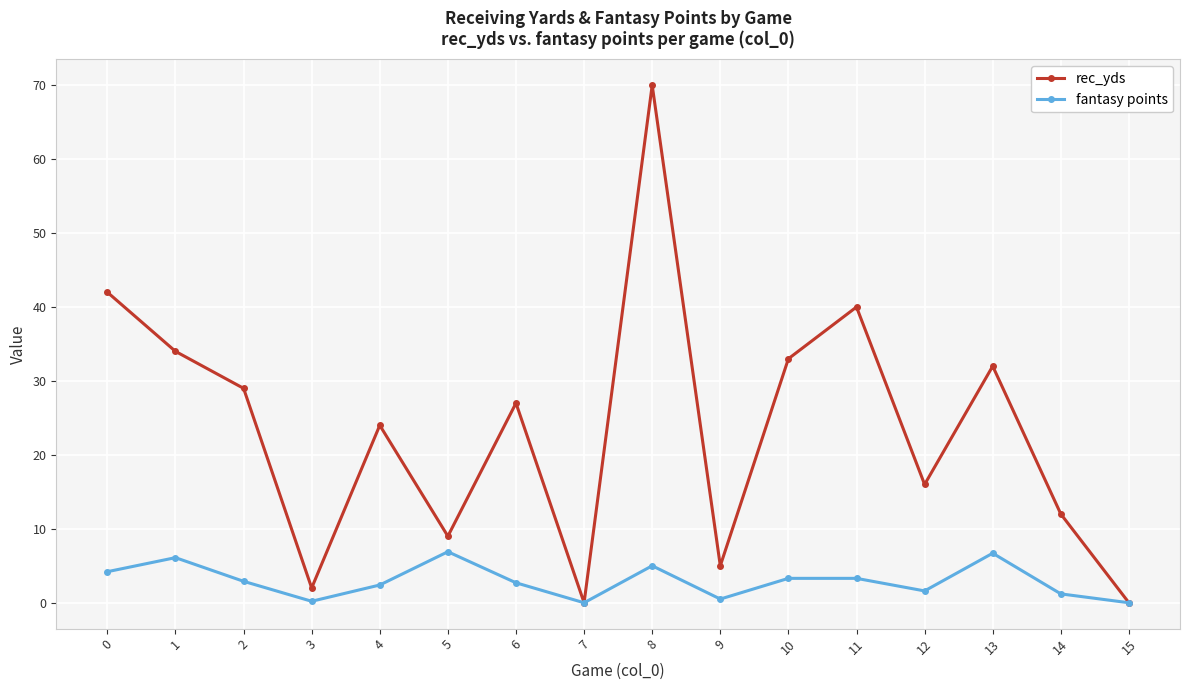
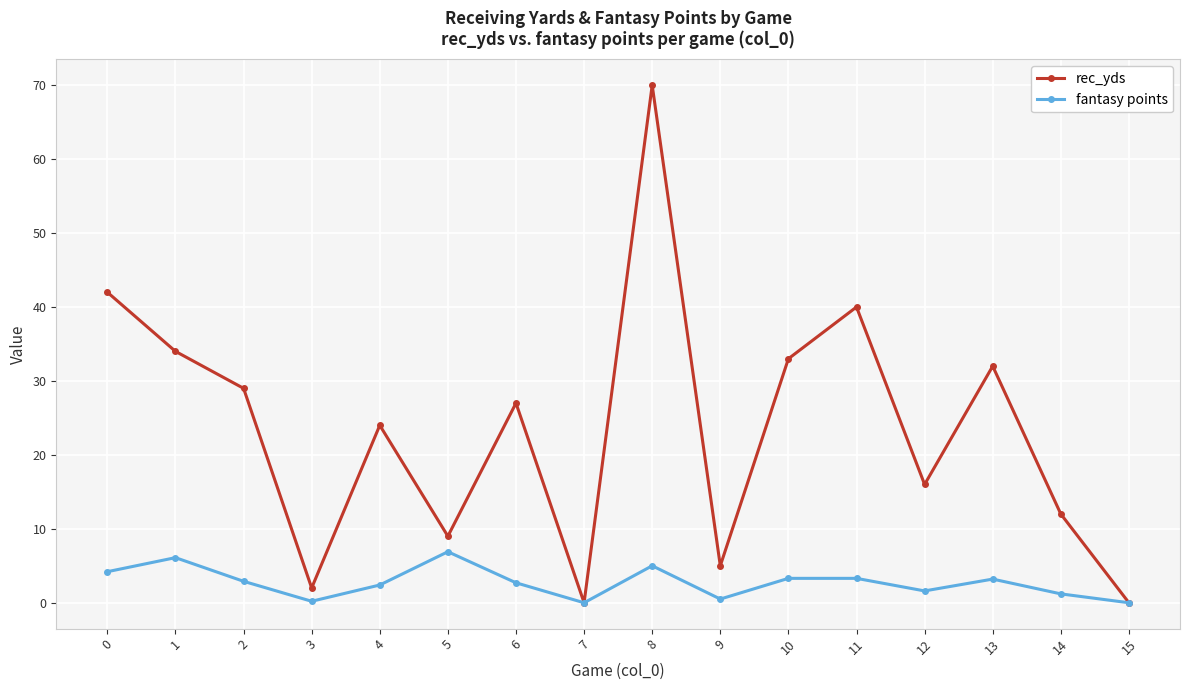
  {
    "rec_yds": {
      "0": 42,
      "1": 34,
      "2": 29,
      "3": 2,
      "4": 24,
      "5": 9,
      "6": 27,
      "8": 70,
      "9": 5,
      "10": 33,
      "11": 40,
      "12": 16,
      "13": 32,
      "14": 12
    },
    "fantasy points": {
      "0": 4,
      "1": 6,
      "2": 3,
      "3": 0,
      "4": 2,
      "5": 7,
      "6": 3,
      "8": 5,
      "9": 1,
      "10": 3,
      "11": 3,
      "12": 2,
-     "13": 7,
+     "13": 3,
      "14": 1
    }
  }
